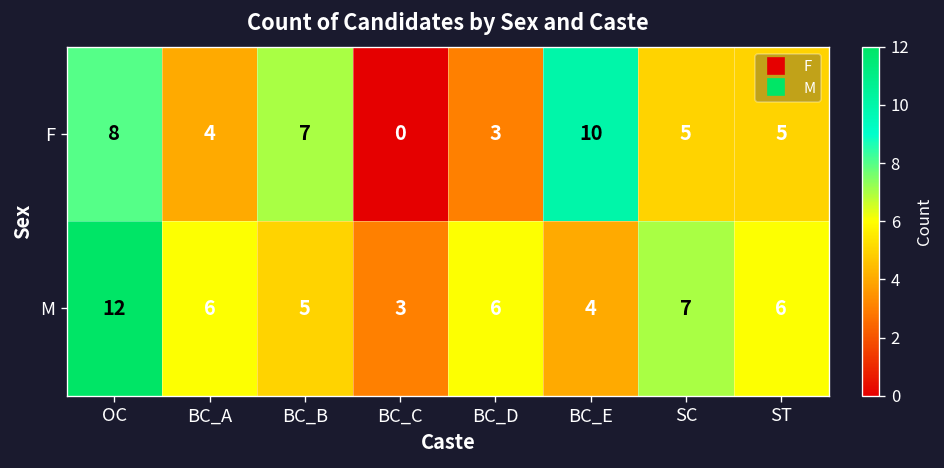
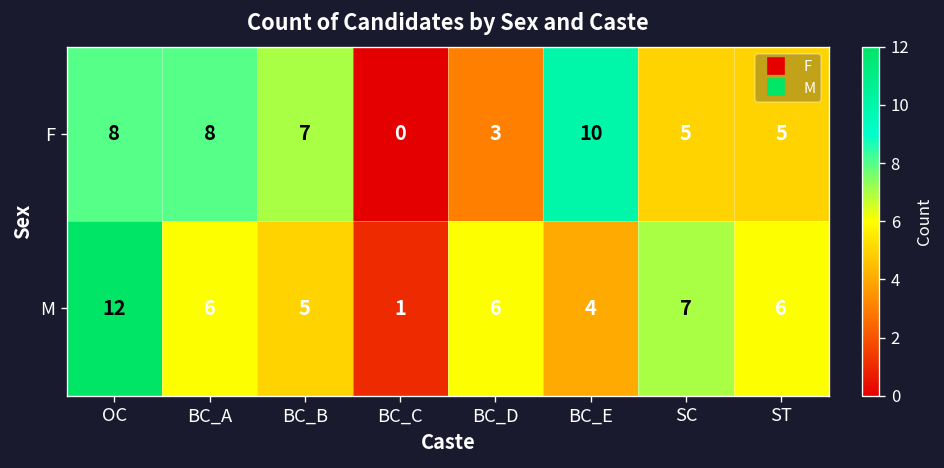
  {
    "F": {
      "OC": 8,
-     "BC_A": 4,
+     "BC_A": 8,
      "BC_B": 7,
      "BC_C": 0,
      "BC_D": 3,
      "BC_E": 10,
      "SC": 5,
      "ST": 5
    },
    "M": {
      "OC": 12,
      "BC_A": 6,
      "BC_B": 5,
-     "BC_C": 3,
+     "BC_C": 1,
      "BC_D": 6,
      "BC_E": 4,
      "SC": 7,
      "ST": 6
    }
  }
